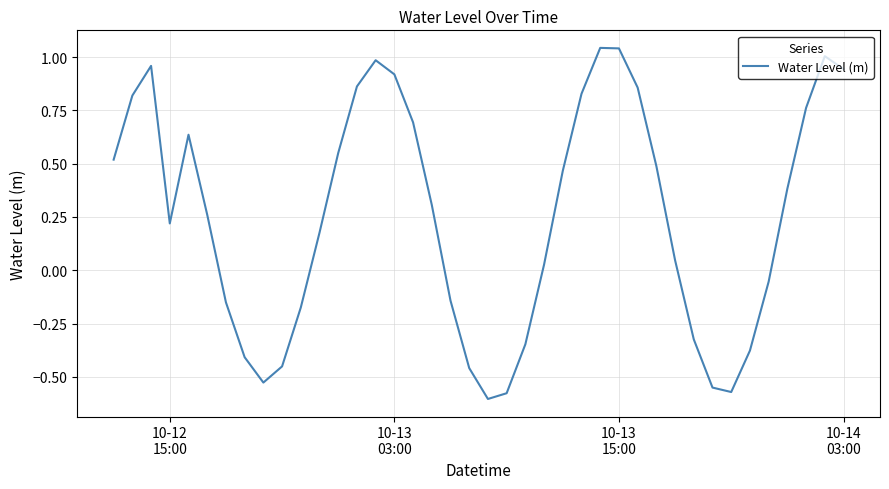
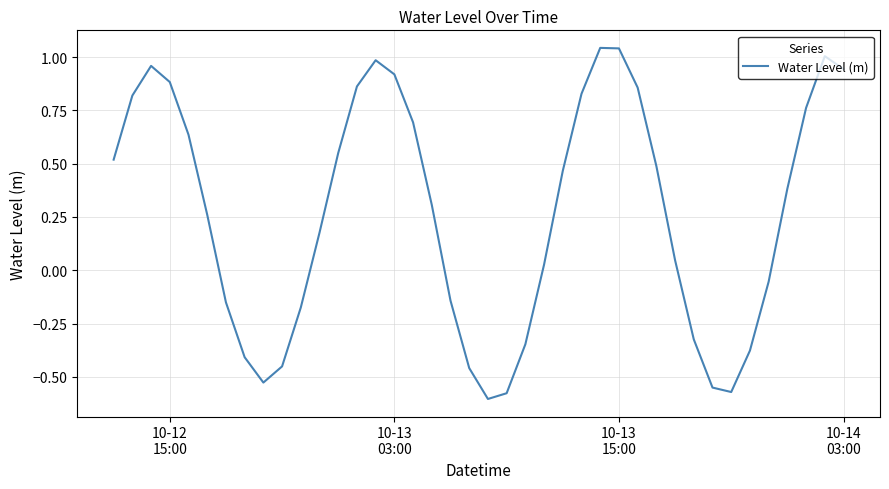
  {
-   "10-12 15:00": 0.22,
+   "10-12 15:00": 0.88,
    "10-13 03:00": 0.92,
    "10-13 15:00": 1.04
  }
